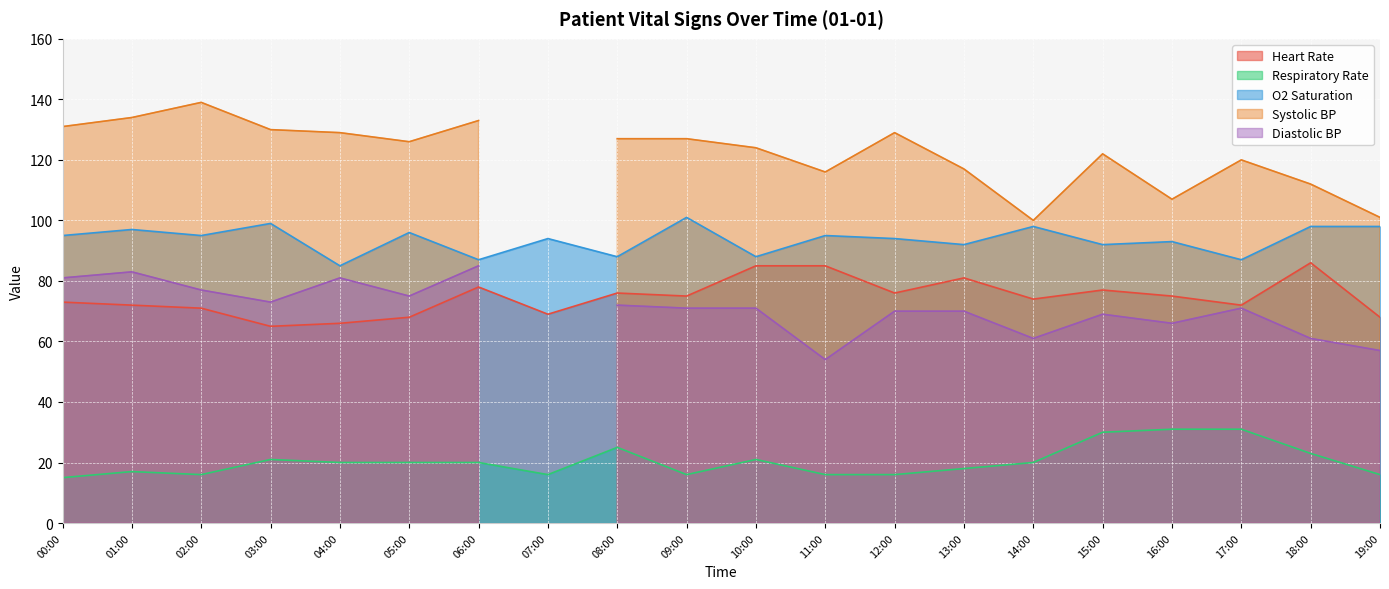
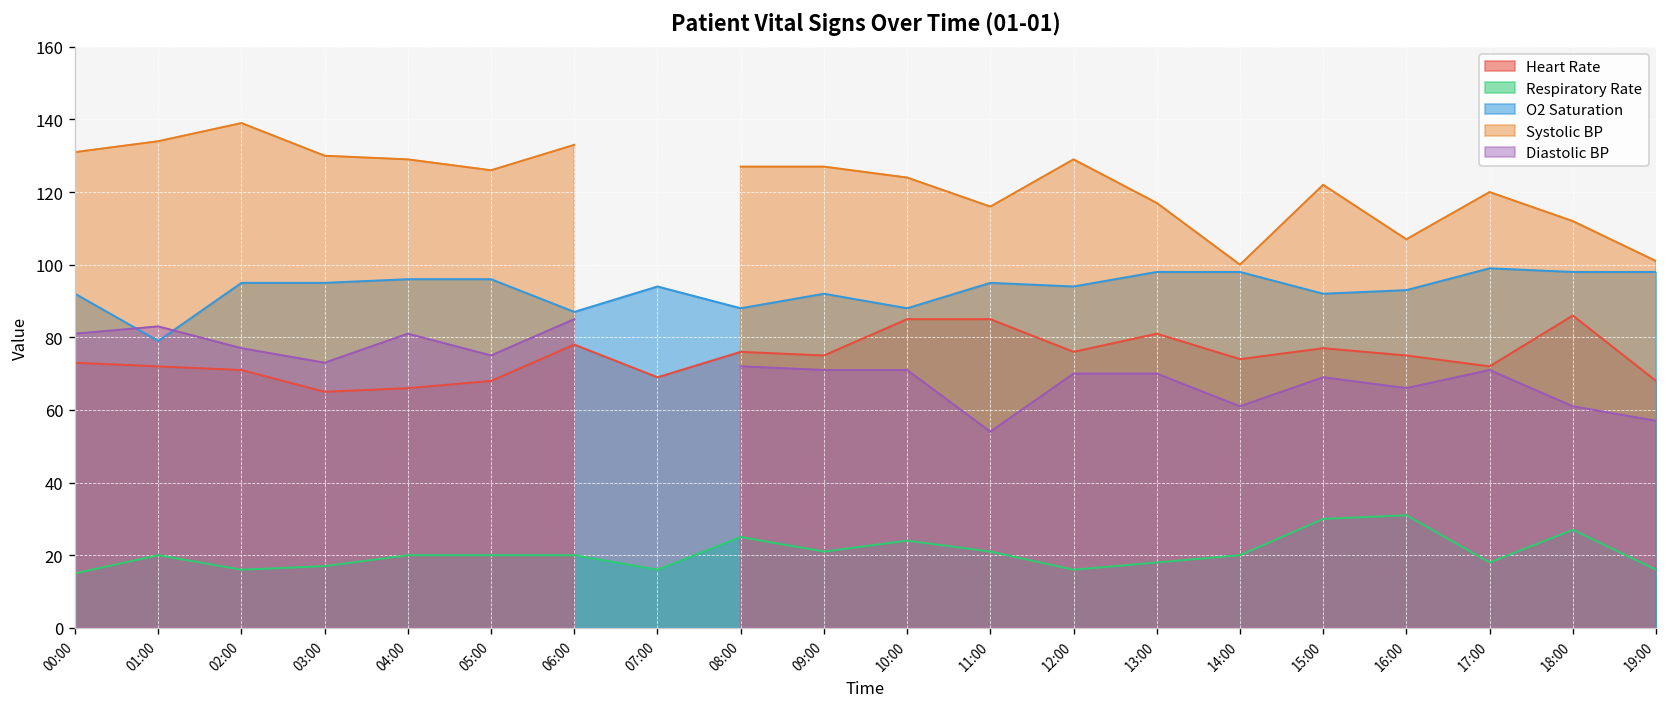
  {
    "Respiratory Rate": {
      "00:00": 15,
-     "01:00": 17,
+     "01:00": 20,
      "02:00": 16,
-     "03:00": 21,
+     "03:00": 17,
      "04:00": 20,
      "05:00": 20,
      "06:00": 20,
      "07:00": 16,
      "08:00": 25,
-     "09:00": 16,
-     "10:00": 21,
-     "11:00": 16,
+     "09:00": 21,
+     "10:00": 24,
+     "11:00": 21,
      "12:00": 16,
      "13:00": 18,
      "14:00": 20,
      "15:00": 30,
      "16:00": 31,
-     "17:00": 31,
-     "18:00": 23,
+     "17:00": 18,
+     "18:00": 27,
      "19:00": 16
    },
    "O2 Saturation": {
-     "00:00": 95,
-     "01:00": 97,
+     "00:00": 92,
+     "01:00": 79,
      "02:00": 95,
-     "03:00": 99,
-     "04:00": 85,
+     "03:00": 95,
+     "04:00": 96,
      "05:00": 96,
      "06:00": 87,
      "07:00": 94,
      "08:00": 88,
-     "09:00": 101,
+     "09:00": 92,
      "10:00": 88,
      "11:00": 95,
      "12:00": 94,
-     "13:00": 92,
+     "13:00": 98,
      "14:00": 98,
      "15:00": 92,
      "16:00": 93,
-     "17:00": 87,
+     "17:00": 99,
      "18:00": 98,
      "19:00": 98
    }
  }
